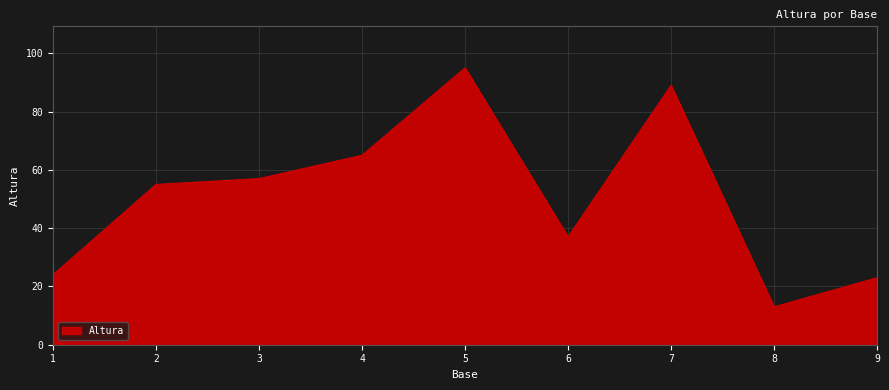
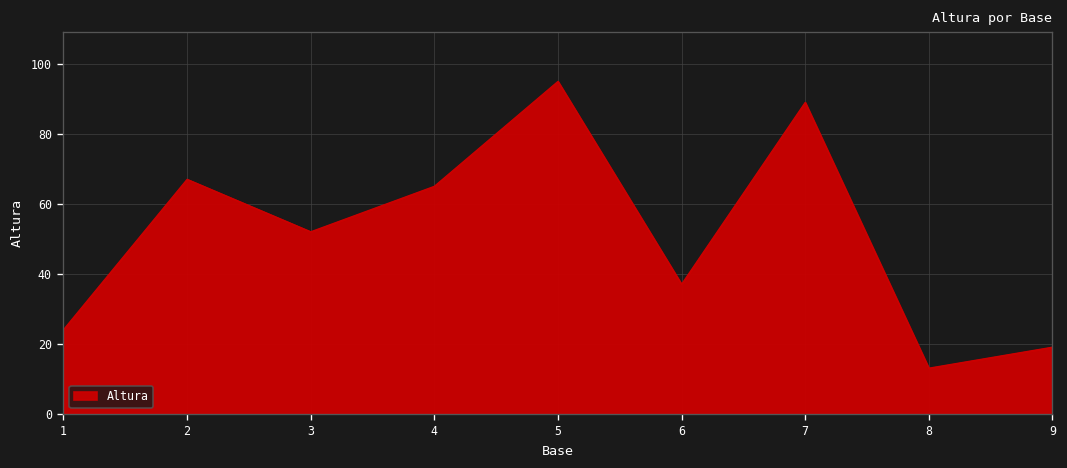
  {
    "1": 24,
-   "2": 55,
-   "3": 57,
+   "2": 67,
+   "3": 52,
    "4": 65,
    "5": 95,
    "6": 37,
    "7": 89,
    "8": 13,
-   "9": 23
+   "9": 19
  }
